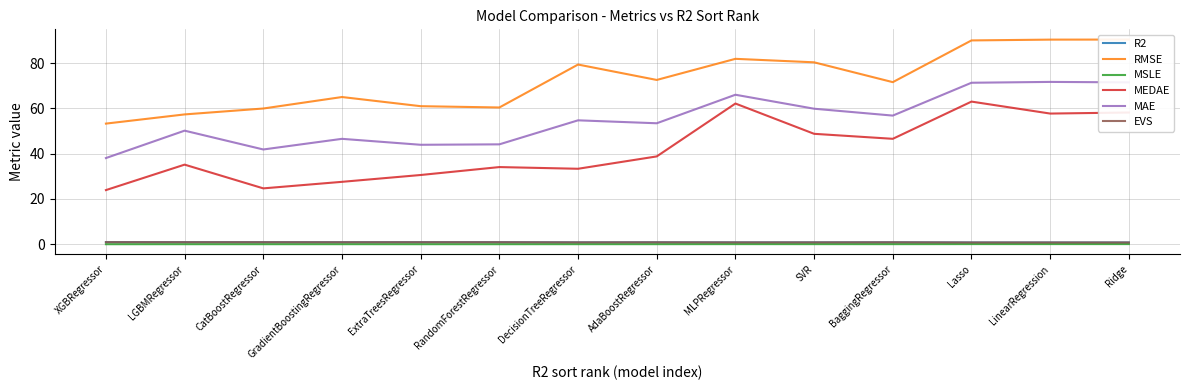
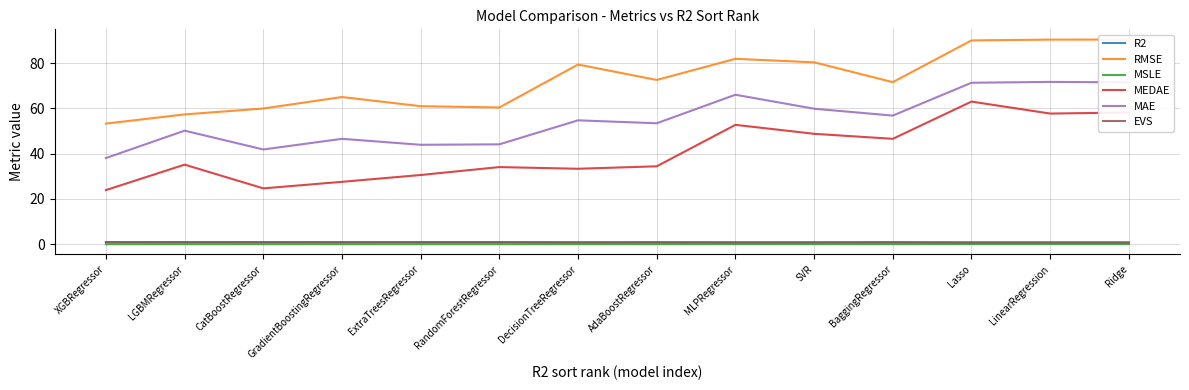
  {
    "RMSE": {
      "XGBRegressor": 53,
      "LGBMRegressor": 57,
      "CatBoostRegressor": 60,
      "GradientBoostingRegressor": 65,
      "ExtraTreesRegressor": 61,
      "RandomForestRegressor": 60,
      "DecisionTreeRegressor": 79,
      "AdaBoostRegressor": 73,
      "MLPRegressor": 82,
      "SVR": 80,
      "BaggingRegressor": 72,
      "Lasso": 90,
      "LinearRegression": 90
    },
    "MEDAE": {
      "XGBRegressor": 24,
      "LGBMRegressor": 35,
      "CatBoostRegressor": 25,
      "GradientBoostingRegressor": 28,
      "ExtraTreesRegressor": 31,
      "RandomForestRegressor": 34,
      "DecisionTreeRegressor": 33,
-     "AdaBoostRegressor": 39,
-     "MLPRegressor": 62,
+     "AdaBoostRegressor": 34,
+     "MLPRegressor": 53,
      "SVR": 49,
      "BaggingRegressor": 47,
      "Lasso": 63,
      "LinearRegression": 58
    },
    "MAE": {
      "XGBRegressor": 38,
      "LGBMRegressor": 50,
      "CatBoostRegressor": 42,
      "GradientBoostingRegressor": 47,
      "ExtraTreesRegressor": 44,
      "RandomForestRegressor": 44,
      "DecisionTreeRegressor": 55,
      "AdaBoostRegressor": 53,
      "MLPRegressor": 66,
      "SVR": 60,
      "BaggingRegressor": 57,
      "Lasso": 71,
      "LinearRegression": 72
    }
  }
